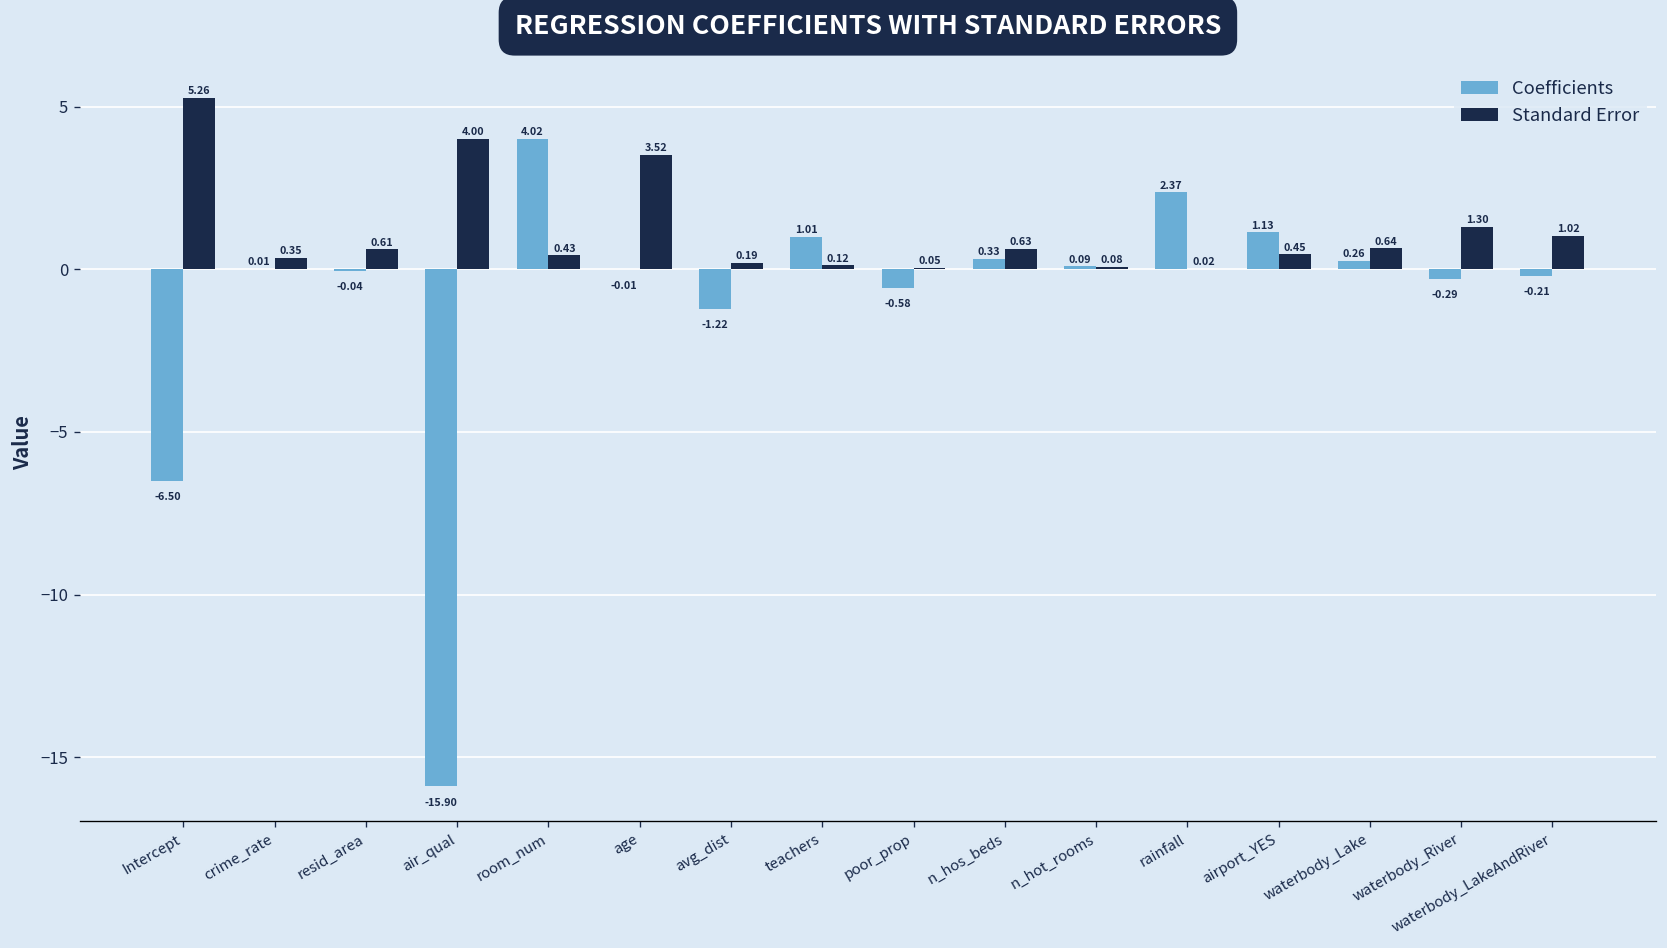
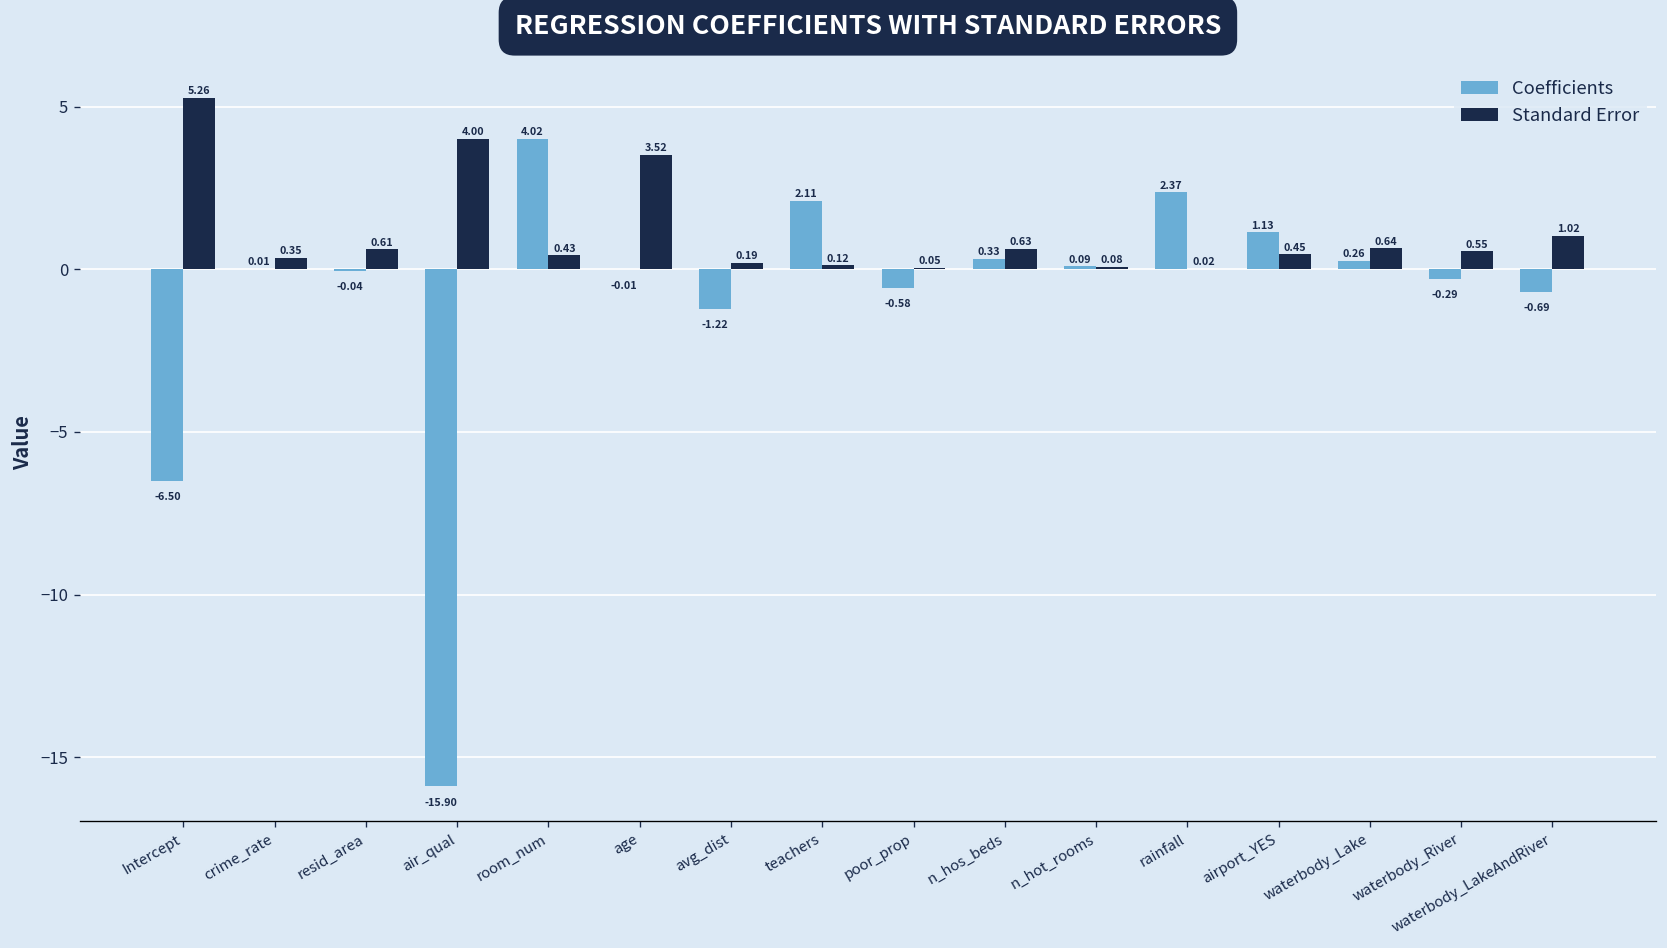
  {
    "Coefficients": {
      "Intercept": -6.50,
      "crime_rate": 0.01,
      "resid_area": -0.04,
      "air_qual": -15.90,
      "room_num": 4.02,
      "age": -0.01,
      "avg_dist": -1.22,
-     "teachers": 1.01,
+     "teachers": 2.11,
      "poor_prop": -0.58,
      "n_hos_beds": 0.33,
      "n_hot_rooms": 0.09,
      "rainfall": 2.37,
      "airport_YES": 1.13,
      "waterbody_Lake": 0.26,
      "waterbody_River": -0.29,
-     "waterbody_LakeAndRiver": -0.21
+     "waterbody_LakeAndRiver": -0.69
    },
    "Standard Error": {
      "Intercept": 5.26,
      "crime_rate": 0.35,
      "resid_area": 0.61,
      "air_qual": 4.00,
      "room_num": 0.43,
      "age": 3.52,
      "avg_dist": 0.19,
      "teachers": 0.12,
      "poor_prop": 0.05,
      "n_hos_beds": 0.63,
      "n_hot_rooms": 0.08,
      "rainfall": 0.02,
      "airport_YES": 0.45,
      "waterbody_Lake": 0.64,
-     "waterbody_River": 1.30,
+     "waterbody_River": 0.55,
      "waterbody_LakeAndRiver": 1.02
    }
  }
